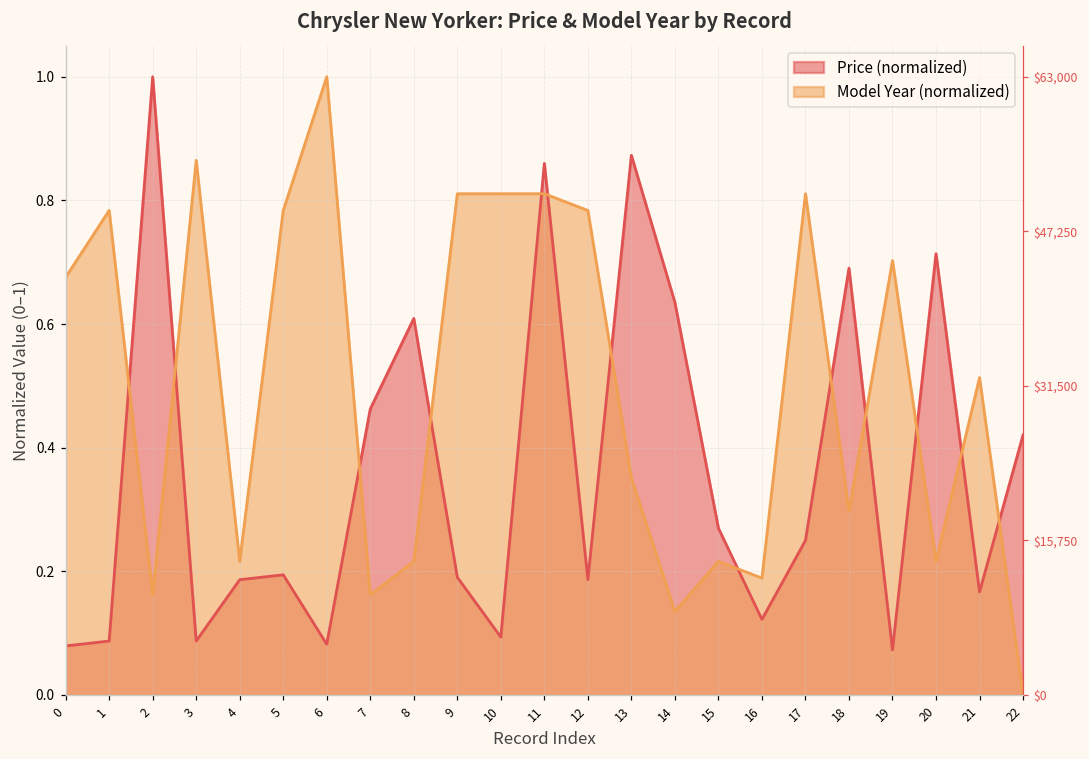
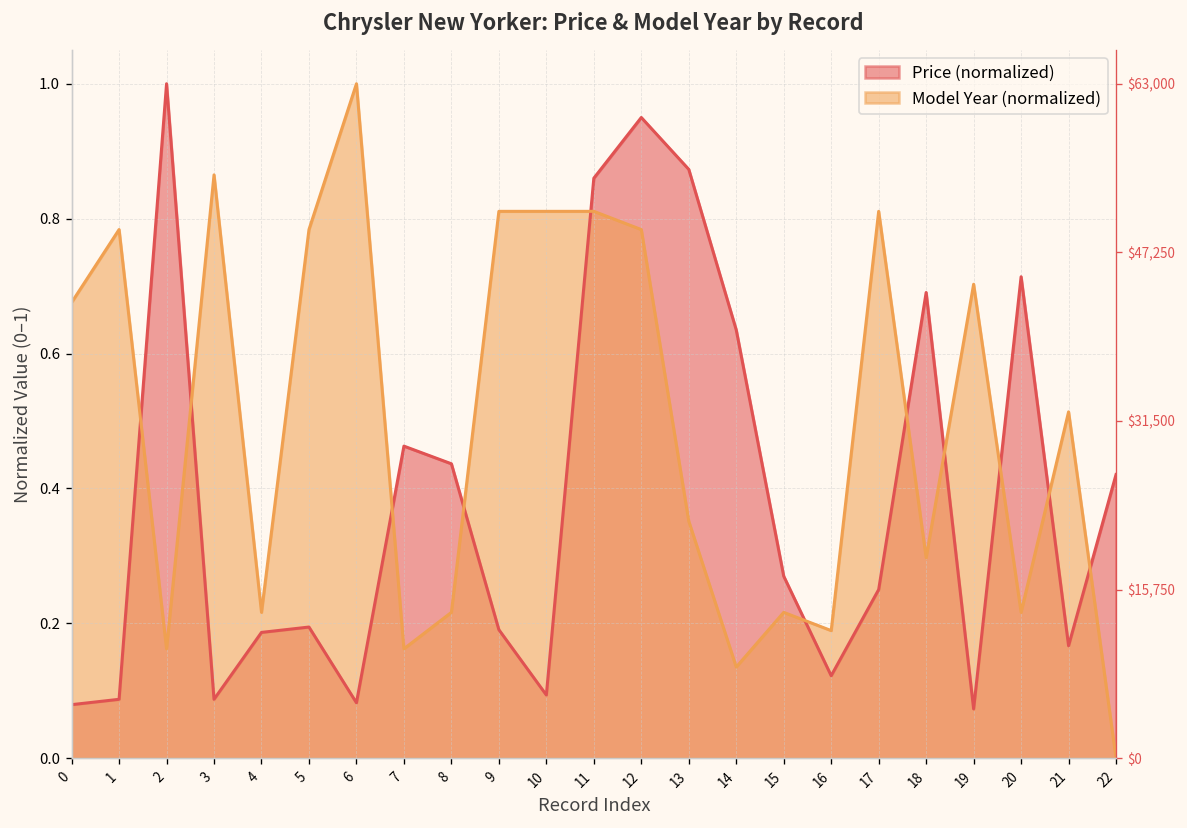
  {
    "Price (normalized)": {
      "0": 0.08,
      "1": 0.09,
      "2": 1.00,
      "3": 0.09,
      "4": 0.19,
      "5": 0.19,
      "6": 0.08,
      "7": 0.46,
-     "8": 0.61,
+     "8": 0.44,
      "9": 0.19,
      "10": 0.09,
      "11": 0.86,
-     "12": 0.19,
+     "12": 0.95,
      "13": 0.87,
      "14": 0.63,
      "15": 0.27,
      "16": 0.12,
      "17": 0.25,
      "18": 0.69,
      "19": 0.07,
      "20": 0.71,
      "21": 0.17,
      "22": 0.42
    },
    "Model Year (normalized)": {
      "0": 0.68,
      "1": 0.78,
      "2": 0.16,
      "3": 0.86,
      "4": 0.22,
      "5": 0.78,
      "6": 1.00,
      "7": 0.16,
      "8": 0.22,
      "9": 0.81,
      "10": 0.81,
      "11": 0.81,
      "12": 0.78,
      "13": 0.35,
      "14": 0.14,
      "15": 0.22,
      "16": 0.19,
      "17": 0.81,
      "18": 0.30,
      "19": 0.70,
      "20": 0.22,
      "21": 0.51,
      "22": 0.00
    }
  }
